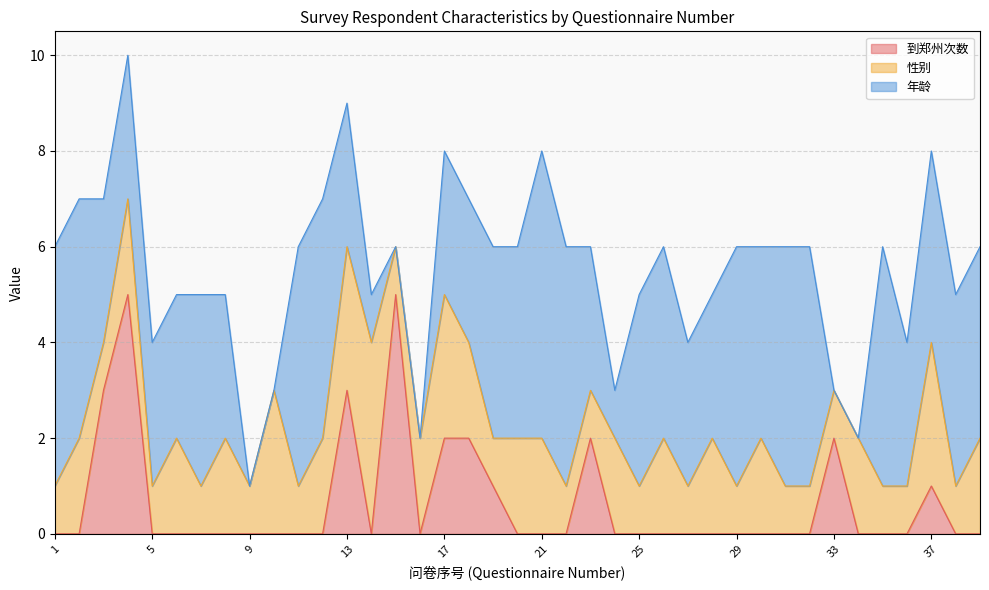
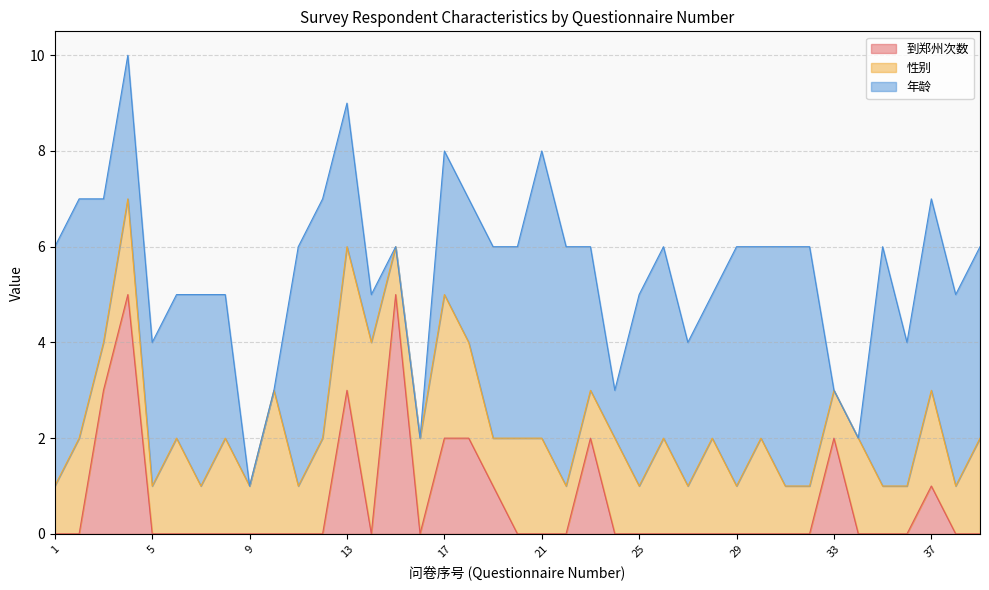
  {
    "到郑州次数": {
      "1": 0,
      "5": 0,
      "9": 0,
      "13": 3,
      "17": 2,
      "21": 0,
      "25": 0,
      "29": 0,
      "33": 2,
      "37": 1
    },
    "性别": {
      "1": 1,
      "5": 1,
      "13": 3,
      "17": 3,
      "21": 2,
      "25": 1,
      "29": 1,
-     "37": 3
+     "37": 2
    },
    "年龄": {
      "1": 5,
      "5": 3,
      "13": 3,
      "17": 3,
      "21": 6,
      "25": 4,
      "29": 5,
      "37": 4
    }
  }
